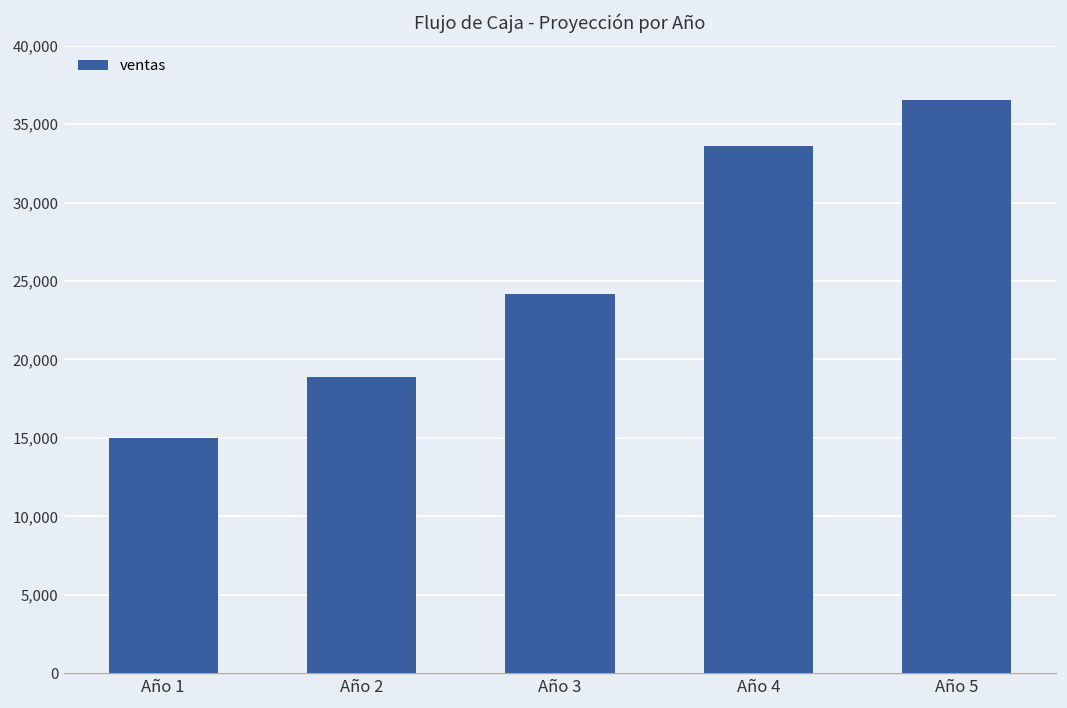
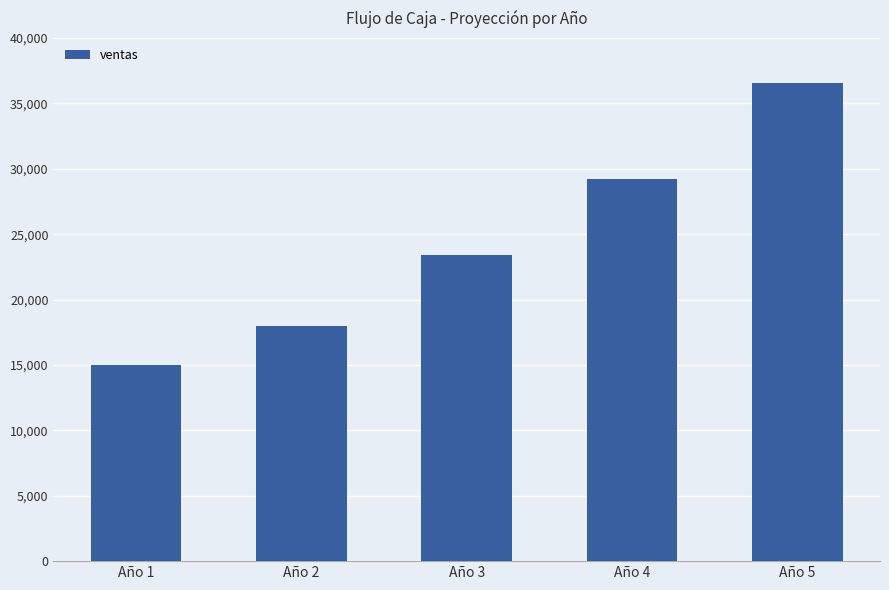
  {
    "Año 1": "15,000",
-   "Año 2": "18,900",
-   "Año 3": "24,100",
-   "Año 4": "33,600",
+   "Año 2": "18,000",
+   "Año 3": "23,400",
+   "Año 4": "29,300",
    "Año 5": "36,600"
  }
